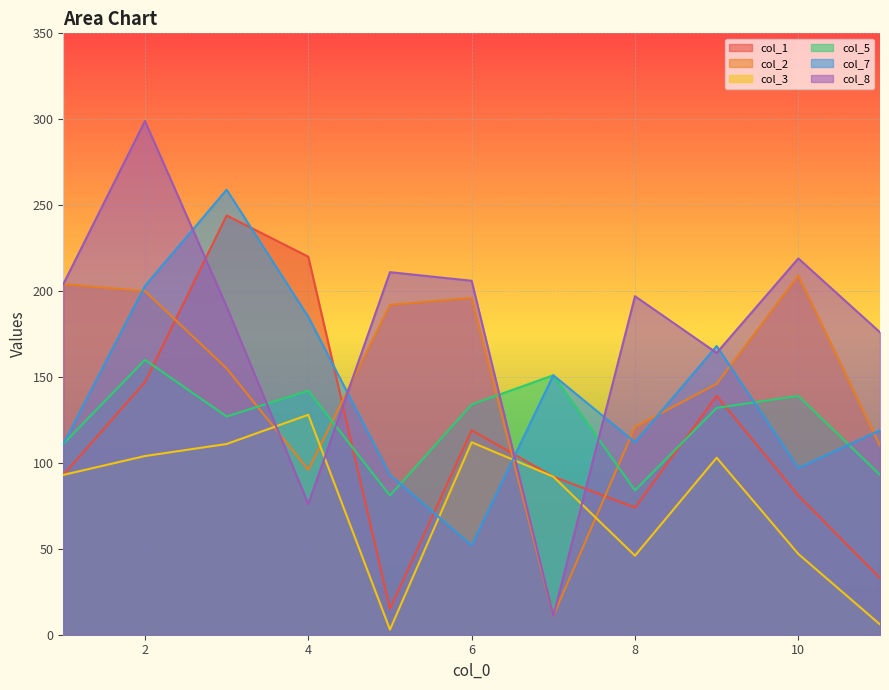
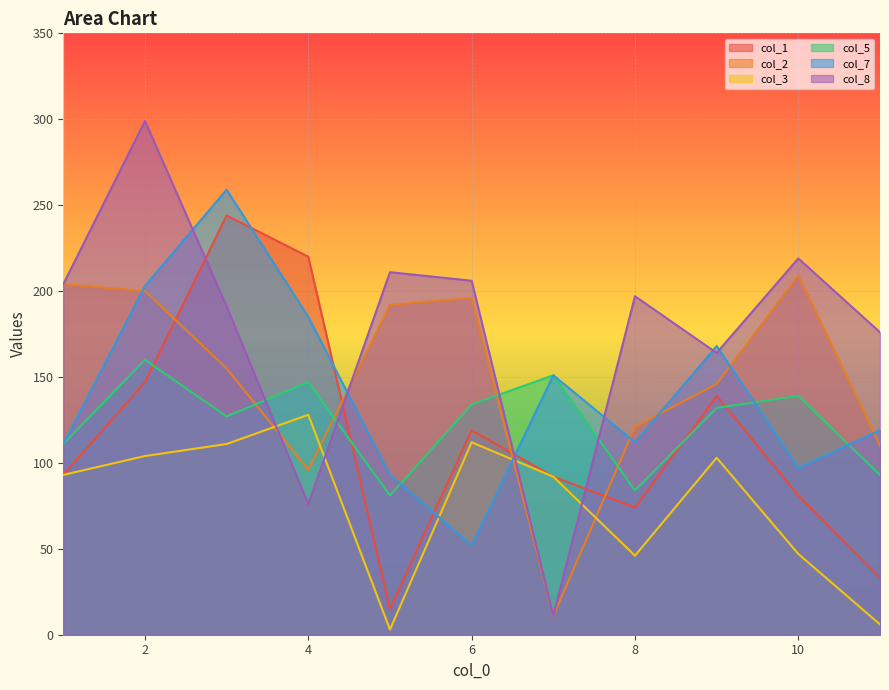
  {
    "col_3": {
      "2": 104,
      "4": 128,
      "6": 112,
      "8": 46,
      "10": 47
    },
    "col_5": {
      "2": 160,
-     "4": 142,
+     "4": 147,
      "6": 134,
      "8": 84,
      "10": 139
    },
    "col_7": {
      "2": 203,
      "4": 185,
      "6": 52,
      "8": 112,
      "10": 97
    },
    "col_8": {
      "2": 299,
      "4": 76,
      "6": 206,
      "8": 197,
      "10": 219
    }
  }
